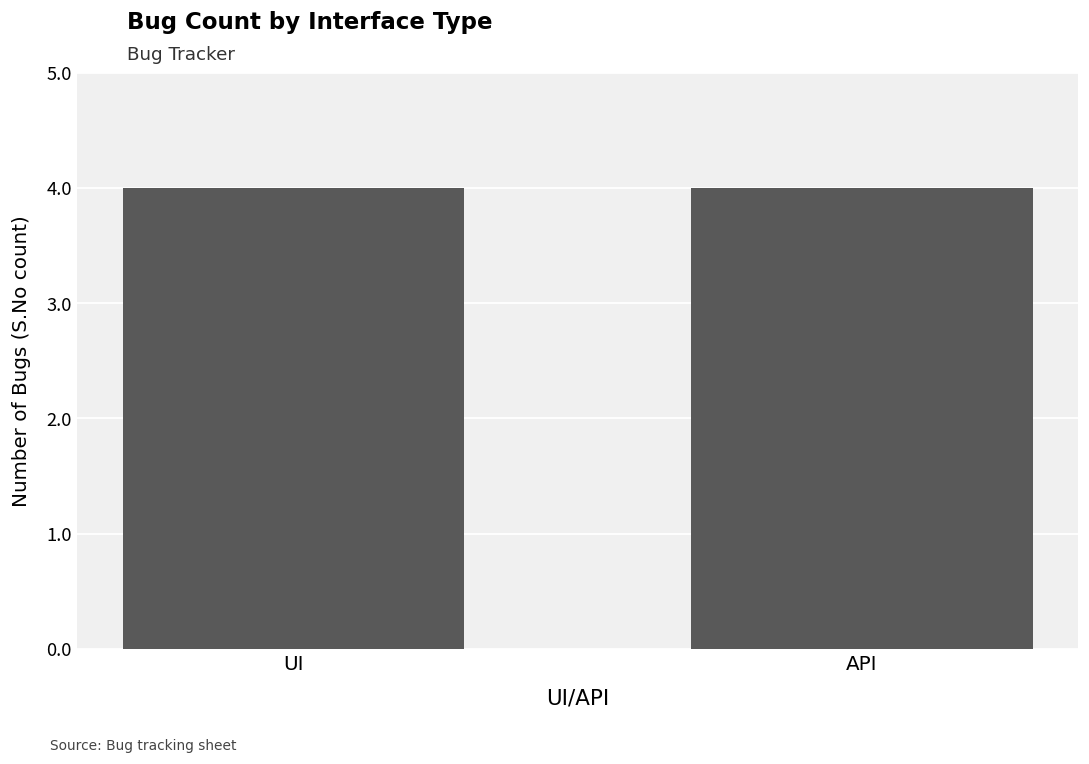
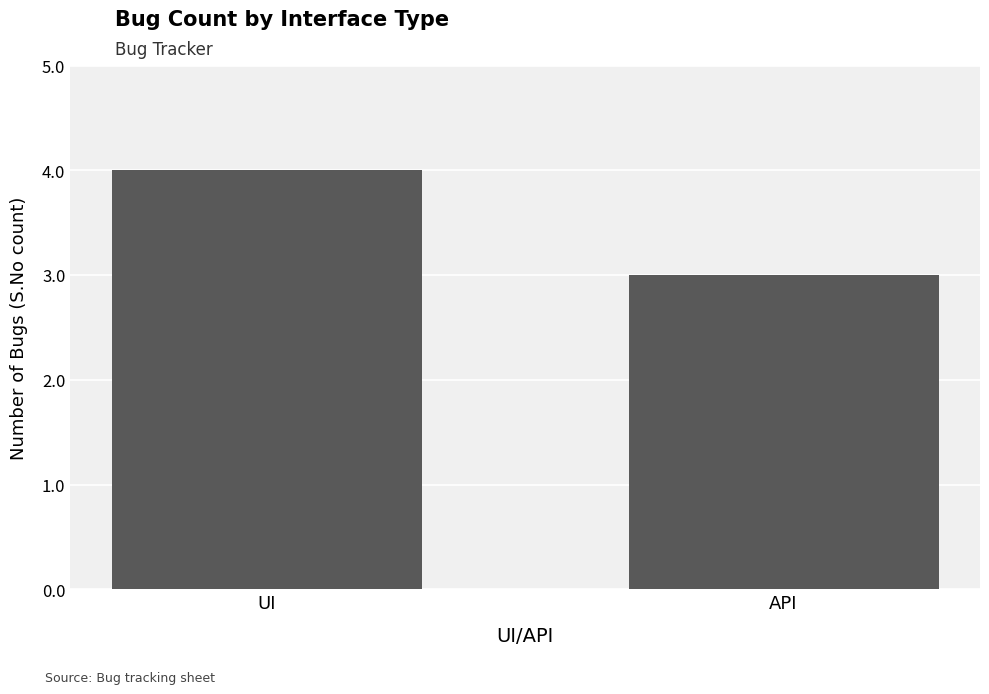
  {
    "UI": 4,
-   "API": 4
+   "API": 3
  }
